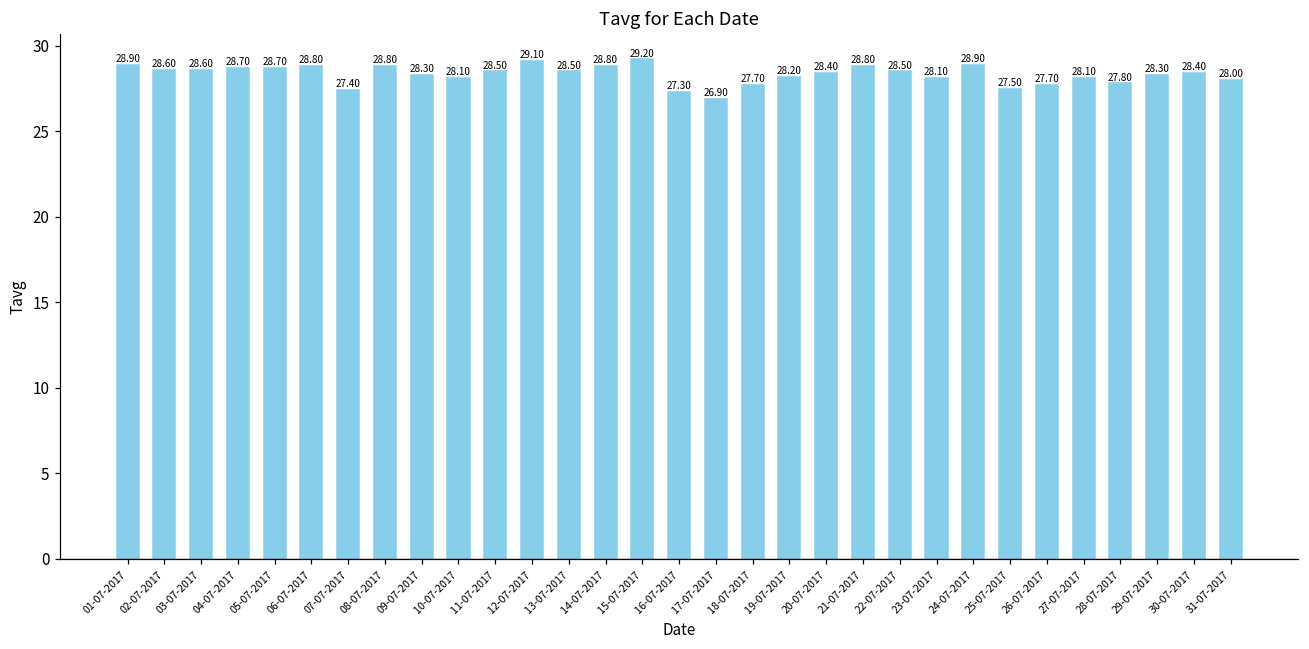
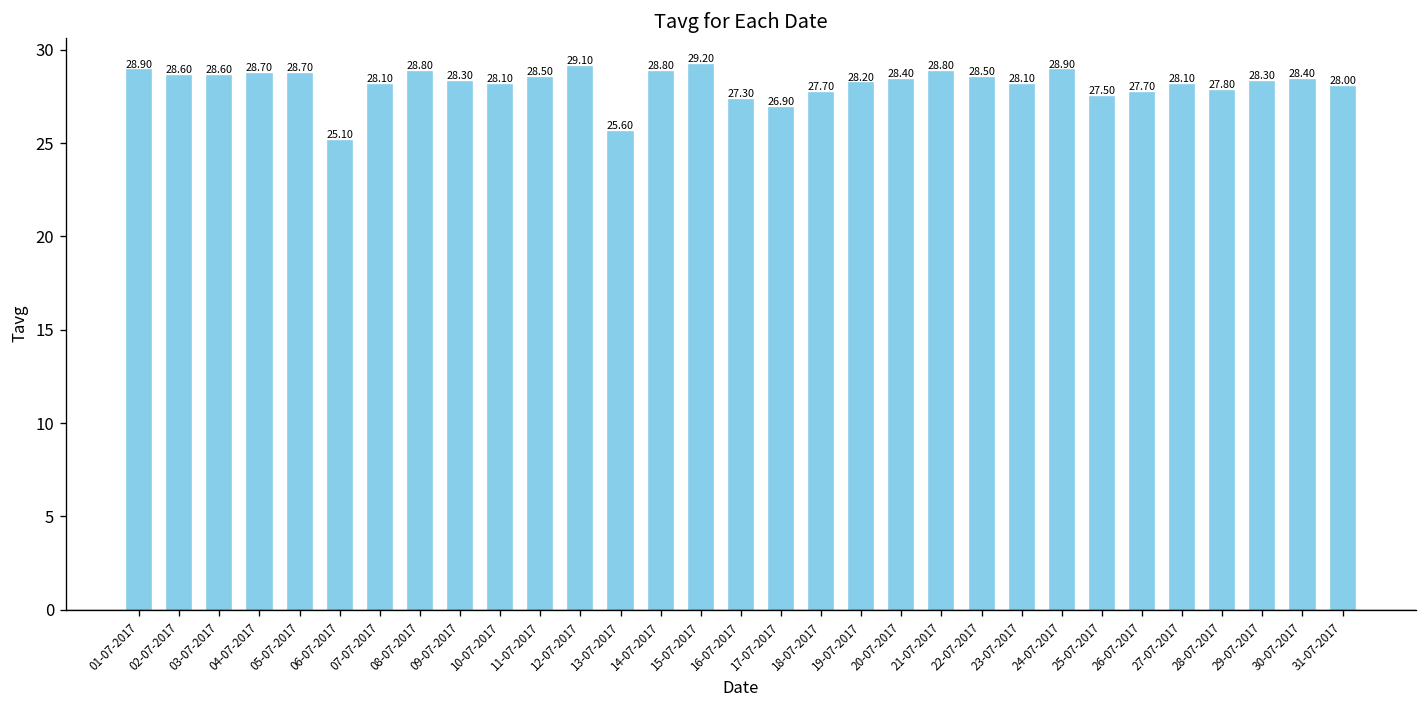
  {
    "01-07-2017": 28.90,
    "02-07-2017": 28.60,
    "03-07-2017": 28.60,
    "04-07-2017": 28.70,
    "05-07-2017": 28.70,
-   "06-07-2017": 28.80,
-   "07-07-2017": 27.40,
+   "06-07-2017": 25.10,
+   "07-07-2017": 28.10,
    "08-07-2017": 28.80,
    "09-07-2017": 28.30,
    "10-07-2017": 28.10,
    "11-07-2017": 28.50,
    "12-07-2017": 29.10,
-   "13-07-2017": 28.50,
+   "13-07-2017": 25.60,
    "14-07-2017": 28.80,
    "15-07-2017": 29.20,
    "16-07-2017": 27.30,
    "17-07-2017": 26.90,
    "18-07-2017": 27.70,
    "19-07-2017": 28.20,
    "20-07-2017": 28.40,
    "21-07-2017": 28.80,
    "22-07-2017": 28.50,
    "23-07-2017": 28.10,
    "24-07-2017": 28.90,
    "25-07-2017": 27.50,
    "26-07-2017": 27.70,
    "27-07-2017": 28.10,
    "28-07-2017": 27.80,
    "29-07-2017": 28.30,
    "30-07-2017": 28.40,
    "31-07-2017": 28.00
  }
